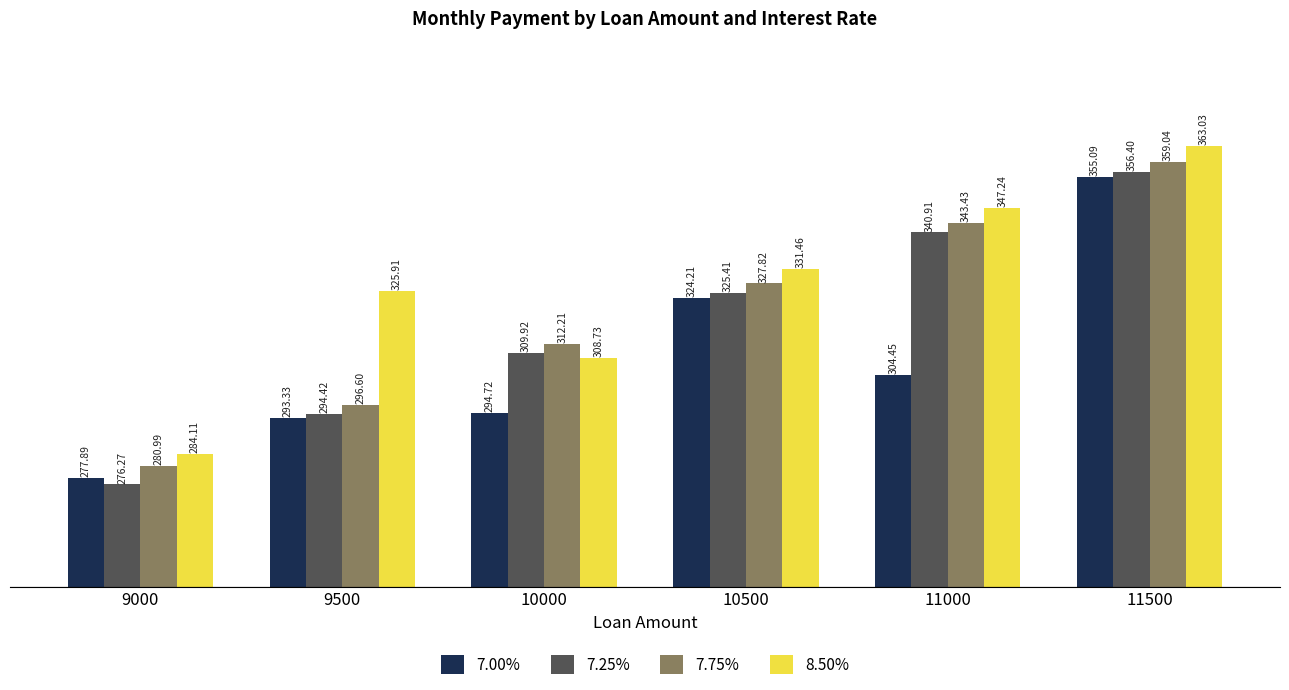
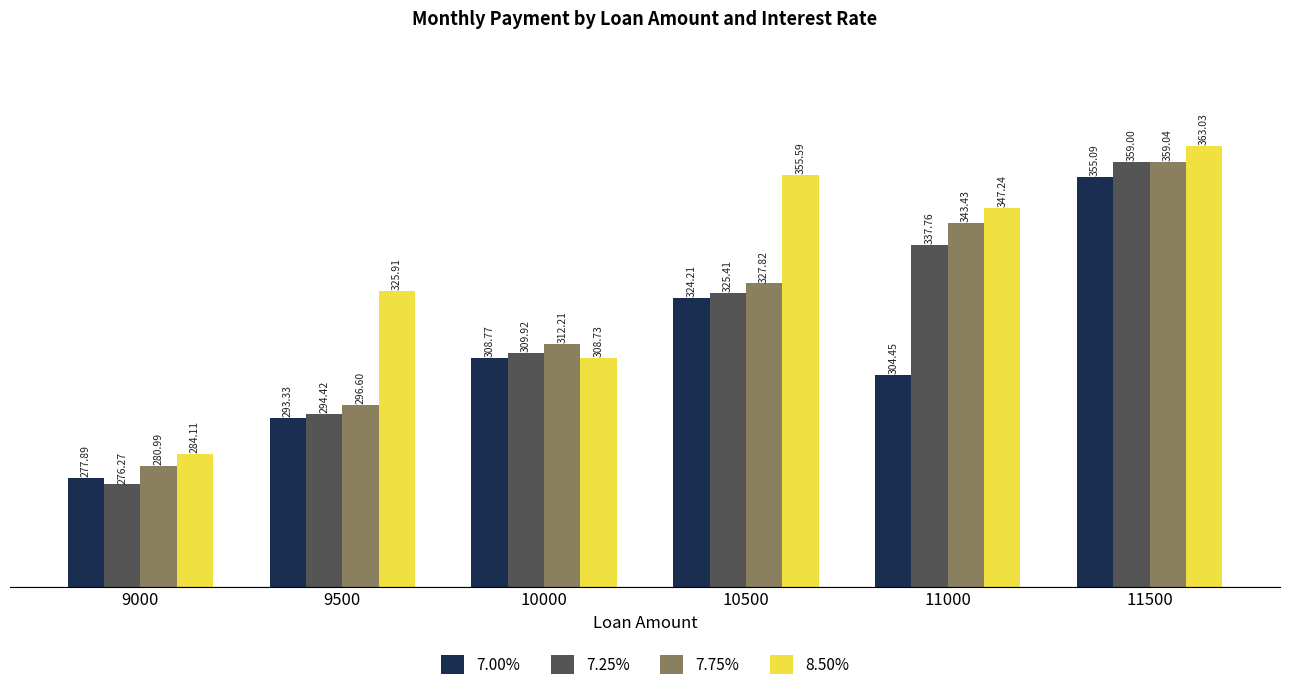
  {
    "7.00%": {
      "9000": 277.89,
      "9500": 293.33,
-     "10000": 294.72,
+     "10000": 308.77,
      "10500": 324.21,
      "11000": 304.45,
      "11500": 355.09
    },
    "7.25%": {
      "9000": 276.27,
      "9500": 294.42,
      "10000": 309.92,
      "10500": 325.41,
-     "11000": 340.91,
-     "11500": 356.40
+     "11000": 337.76,
+     "11500": 359.00
    },
    "7.75%": {
      "9000": 280.99,
      "9500": 296.60,
      "10000": 312.21,
      "10500": 327.82,
      "11000": 343.43,
      "11500": 359.04
    },
    "8.50%": {
      "9000": 284.11,
      "9500": 325.91,
      "10000": 308.73,
-     "10500": 331.46,
+     "10500": 355.59,
      "11000": 347.24,
      "11500": 363.03
    }
  }
